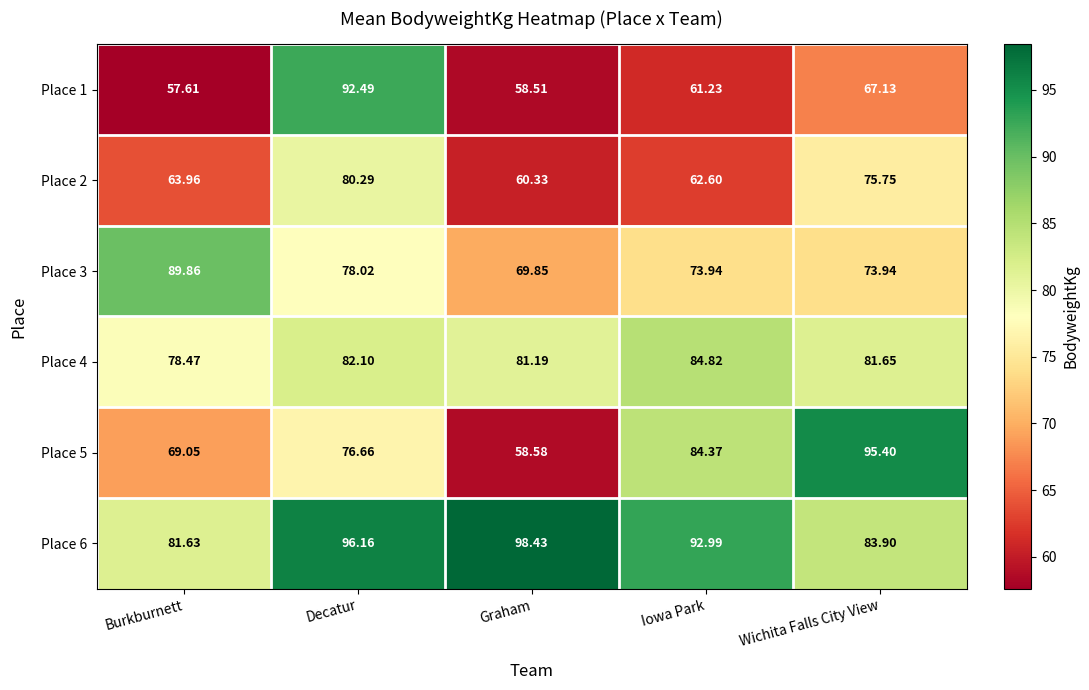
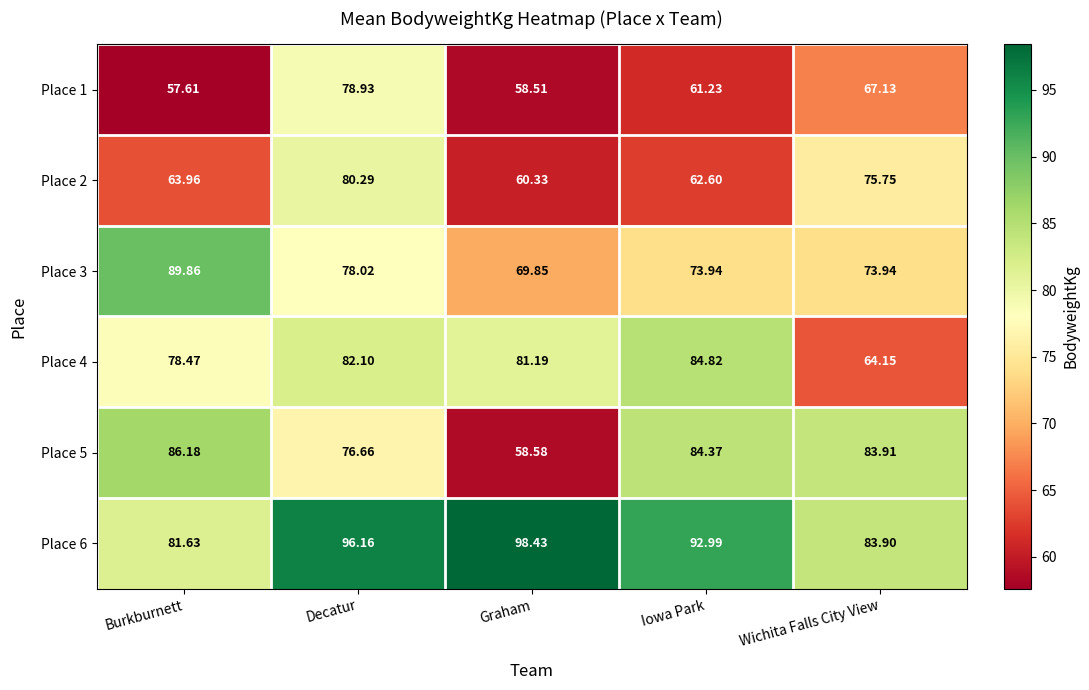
  {
    "Place 1": {
      "Burkburnett": 57.61,
-     "Decatur": 92.49,
+     "Decatur": 78.93,
      "Graham": 58.51,
      "Iowa Park": 61.23,
      "Wichita Falls City View": 67.13
    },
    "Place 2": {
      "Burkburnett": 63.96,
      "Decatur": 80.29,
      "Graham": 60.33,
      "Iowa Park": 62.60,
      "Wichita Falls City View": 75.75
    },
    "Place 3": {
      "Burkburnett": 89.86,
      "Decatur": 78.02,
      "Graham": 69.85,
      "Iowa Park": 73.94,
      "Wichita Falls City View": 73.94
    },
    "Place 4": {
      "Burkburnett": 78.47,
      "Decatur": 82.10,
      "Graham": 81.19,
      "Iowa Park": 84.82,
-     "Wichita Falls City View": 81.65
+     "Wichita Falls City View": 64.15
    },
    "Place 5": {
-     "Burkburnett": 69.05,
+     "Burkburnett": 86.18,
      "Decatur": 76.66,
      "Graham": 58.58,
      "Iowa Park": 84.37,
-     "Wichita Falls City View": 95.40
+     "Wichita Falls City View": 83.91
    },
    "Place 6": {
      "Burkburnett": 81.63,
      "Decatur": 96.16,
      "Graham": 98.43,
      "Iowa Park": 92.99,
      "Wichita Falls City View": 83.90
    }
  }
